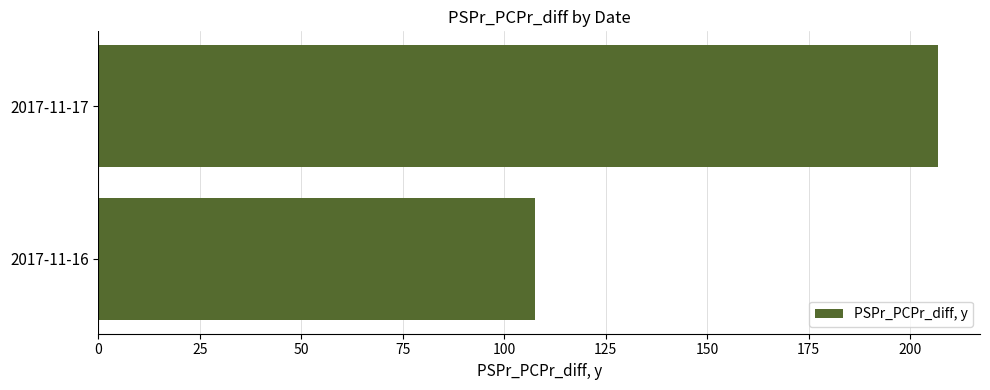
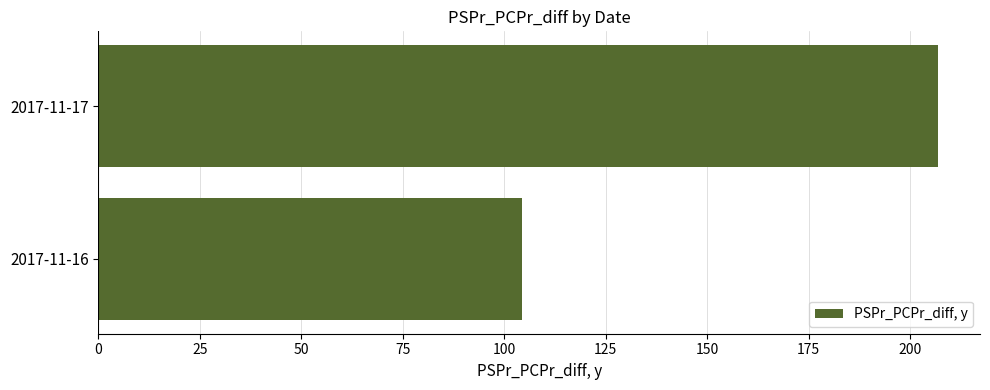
  {
    "2017-11-17": 207,
-   "2017-11-16": 107
+   "2017-11-16": 104
  }
